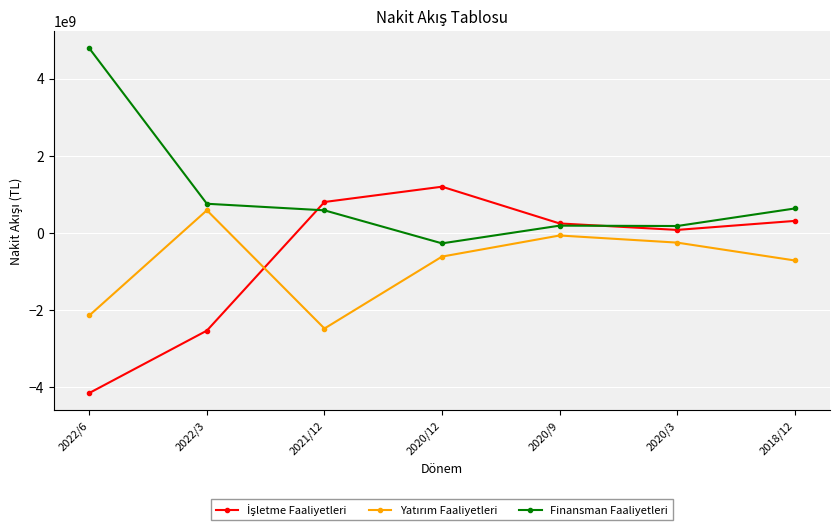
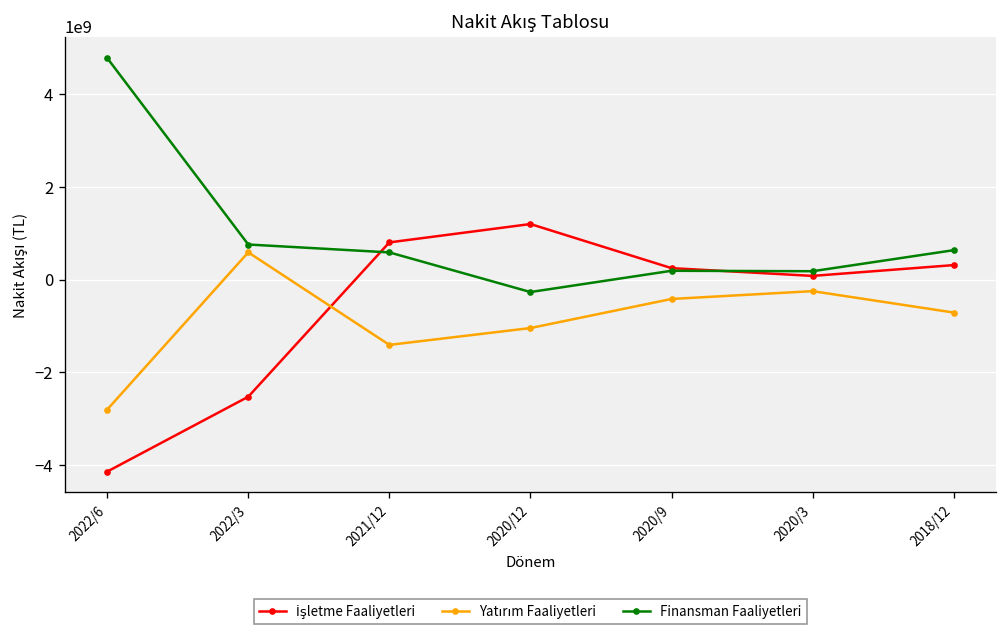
  {
    "İşletme Faaliyetleri": {
      "2022/6": -4100000000,
      "2022/3": -2500000000,
      "2021/12": 800000000,
      "2020/12": 1200000000,
      "2020/3": 100000000,
      "2018/12": 300000000
    },
    "Yatırım Faaliyetleri": {
-     "2022/6": -2100000000,
+     "2022/6": -2800000000,
      "2022/3": 600000000,
-     "2021/12": -2500000000,
-     "2020/12": -600000000,
-     "2020/9": -100000000,
+     "2021/12": -1400000000,
+     "2020/12": -1000000000,
+     "2020/9": -400000000,
      "2020/3": -200000000,
      "2018/12": -700000000
    },
    "Finansman Faaliyetleri": {
      "2022/6": 4800000000,
      "2022/3": 800000000,
      "2021/12": 600000000,
      "2020/12": -300000000,
      "2020/3": 200000000,
      "2018/12": 600000000
    }
  }
